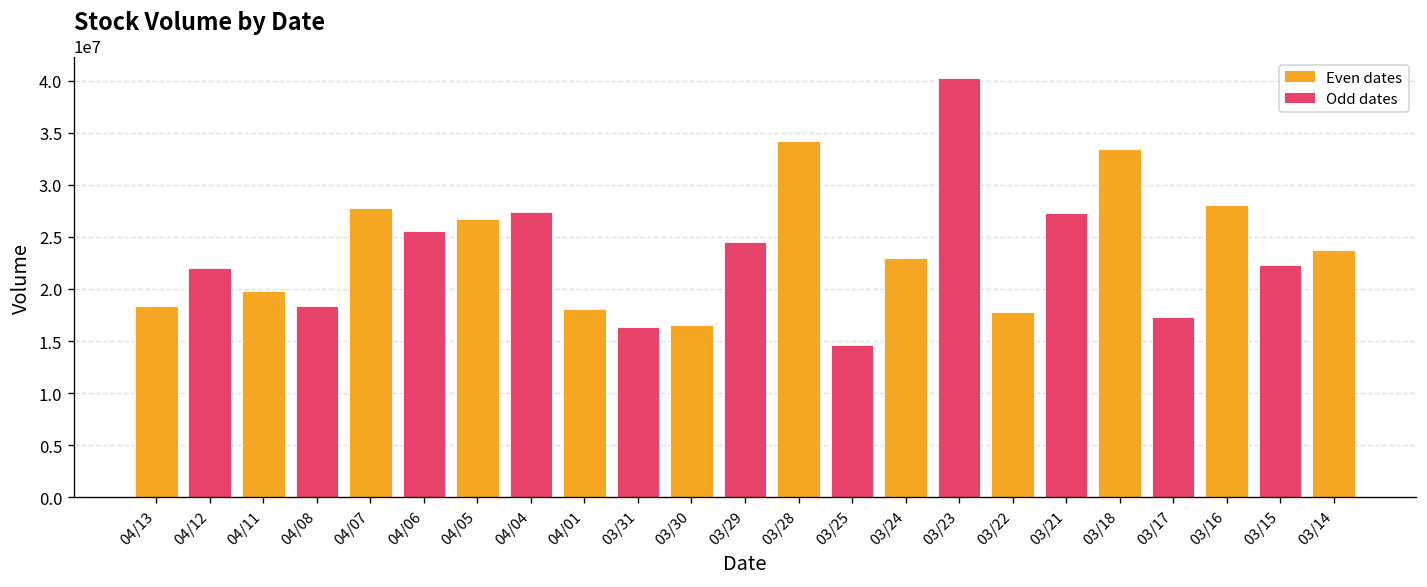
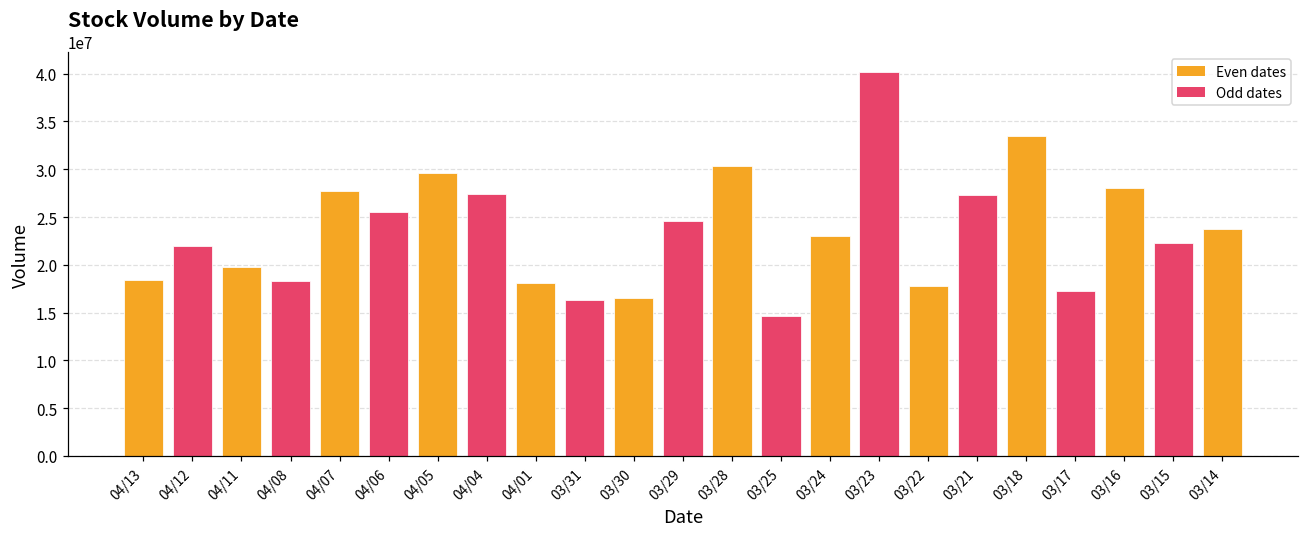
  {
    "04/13": 18000000,
    "04/12": 22000000,
    "04/11": 20000000,
    "04/08": 18000000,
    "04/07": 28000000,
    "04/06": 26000000,
-   "04/05": 27000000,
+   "04/05": 30000000,
    "04/04": 27000000,
    "04/01": 18000000,
    "03/31": 16000000,
    "03/30": 17000000,
    "03/29": 25000000,
-   "03/28": 34000000,
+   "03/28": 30000000,
    "03/25": 15000000,
    "03/24": 23000000,
    "03/23": 40000000,
    "03/22": 18000000,
    "03/21": 27000000,
    "03/18": 33000000,
    "03/17": 17000000,
    "03/16": 28000000,
    "03/15": 22000000,
    "03/14": 24000000
  }
